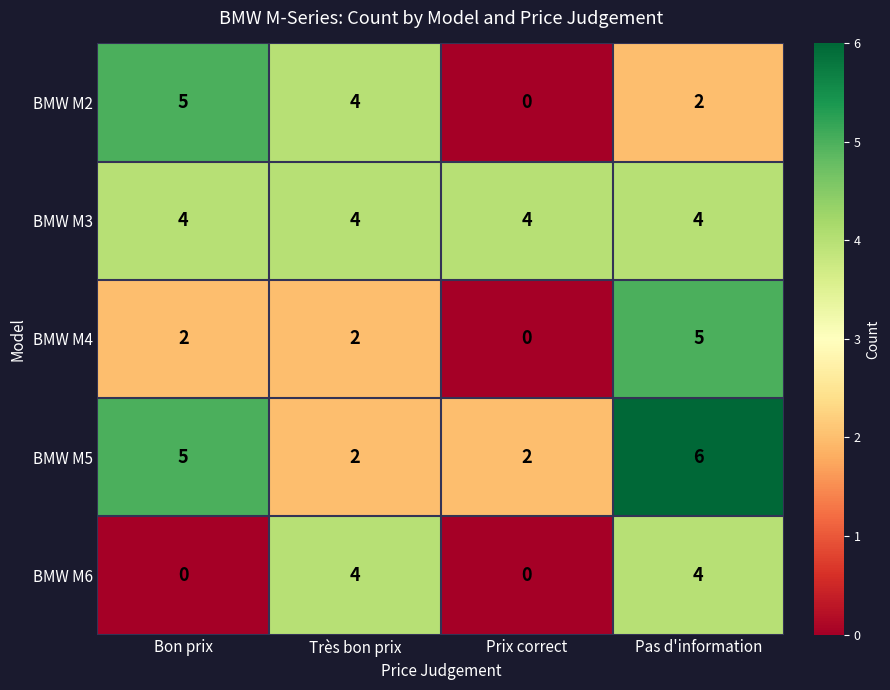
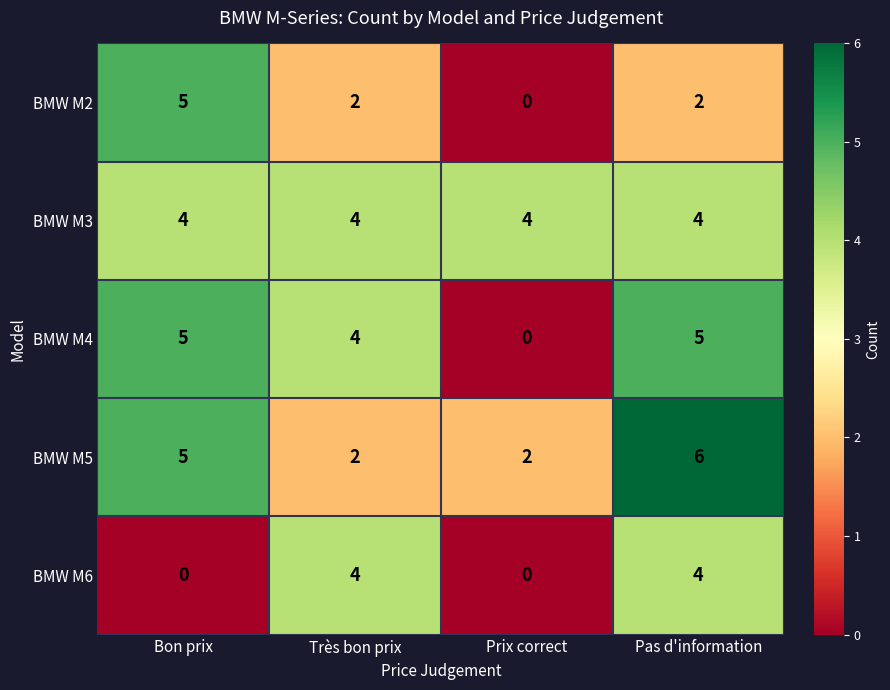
  {
    "BMW M2": {
      "Bon prix": 5,
-     "Très bon prix": 4,
+     "Très bon prix": 2,
      "Prix correct": 0,
      "Pas d'information": 2
    },
    "BMW M3": {
      "Bon prix": 4,
      "Très bon prix": 4,
      "Prix correct": 4,
      "Pas d'information": 4
    },
    "BMW M4": {
-     "Bon prix": 2,
-     "Très bon prix": 2,
+     "Bon prix": 5,
+     "Très bon prix": 4,
      "Prix correct": 0,
      "Pas d'information": 5
    },
    "BMW M5": {
      "Bon prix": 5,
      "Très bon prix": 2,
      "Prix correct": 2,
      "Pas d'information": 6
    },
    "BMW M6": {
      "Bon prix": 0,
      "Très bon prix": 4,
      "Prix correct": 0,
      "Pas d'information": 4
    }
  }
